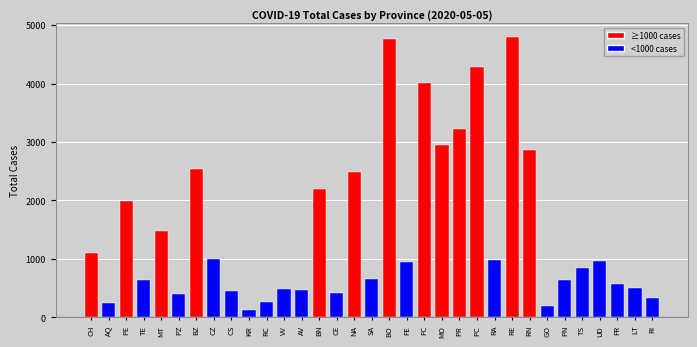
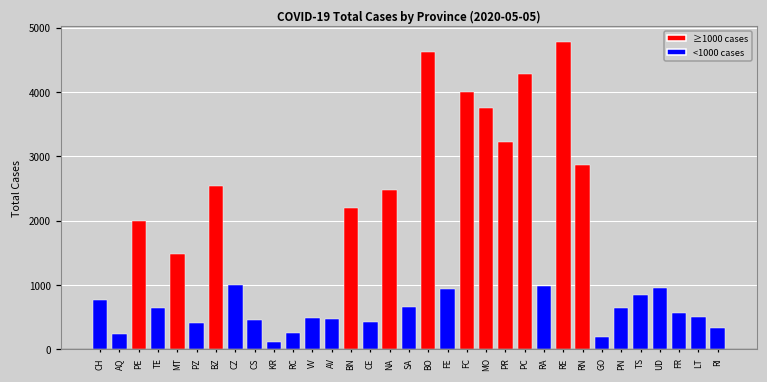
  {
-   "CH": 1100,
+   "CH": 800,
    "AQ": 200,
    "PE": 2000,
    "TE": 600,
    "MT": 1500,
    "PZ": 400,
    "BZ": 2500,
    "CZ": 1000,
    "CS": 500,
    "KR": 100,
    "RC": 300,
    "VV": 500,
    "AV": 500,
    "BN": 2200,
    "CE": 400,
    "NA": 2500,
    "SA": 700,
-   "BO": 4800,
+   "BO": 4600,
    "FE": 900,
    "FC": 4000,
-   "MO": 2900,
+   "MO": 3800,
    "PR": 3200,
    "PC": 4300,
    "RA": 1000,
    "RE": 4800,
    "RN": 2900,
    "GO": 200,
    "PN": 600,
    "TS": 800,
    "UD": 1000,
    "FR": 600,
    "LT": 500,
    "RI": 300
  }
